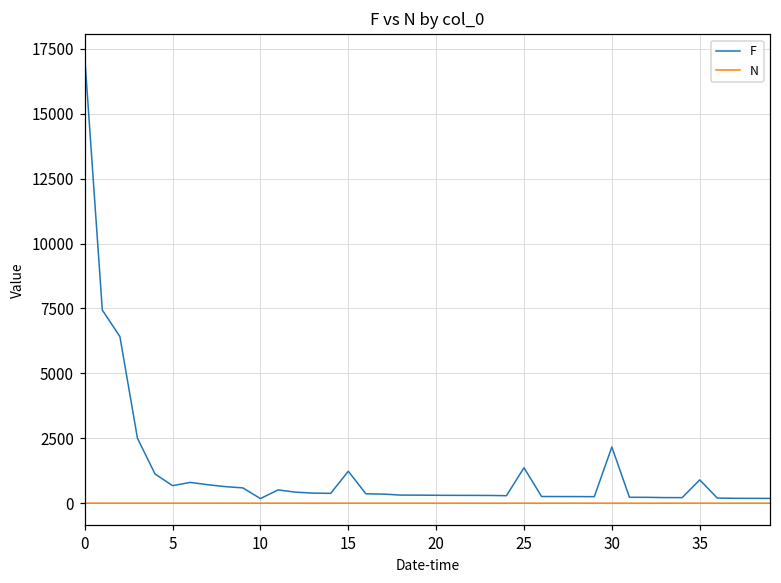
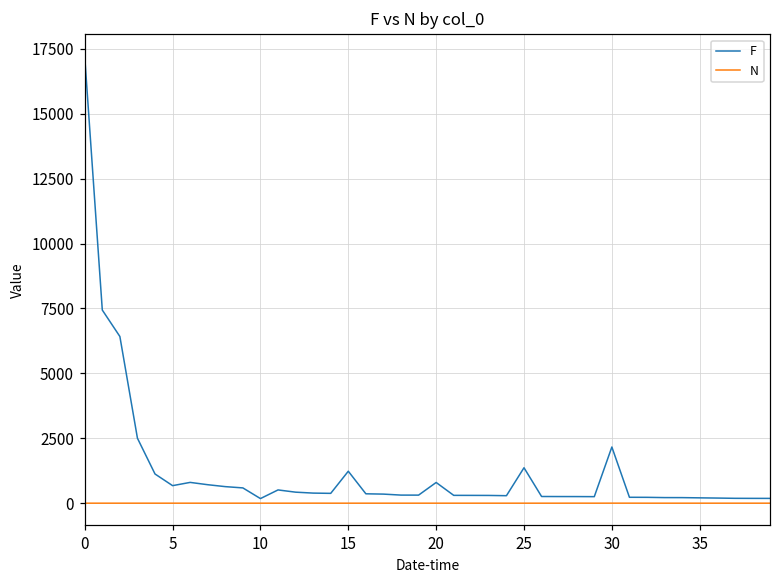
  {
    "F": {
      "0": 17200,
      "5": 700,
      "10": 200,
      "15": 1200,
-     "20": 300,
+     "20": 800,
      "25": 1400,
      "30": 2200,
-     "35": 900
+     "35": 200
    },
    "N": {
      "0": 0,
      "5": 0,
      "10": 0,
      "15": 0,
      "20": 0,
      "25": 0,
      "30": 0,
      "35": 0
    }
  }
